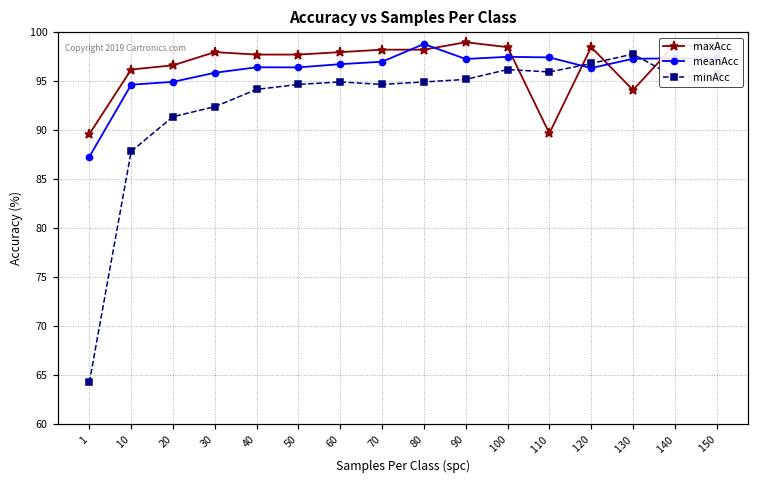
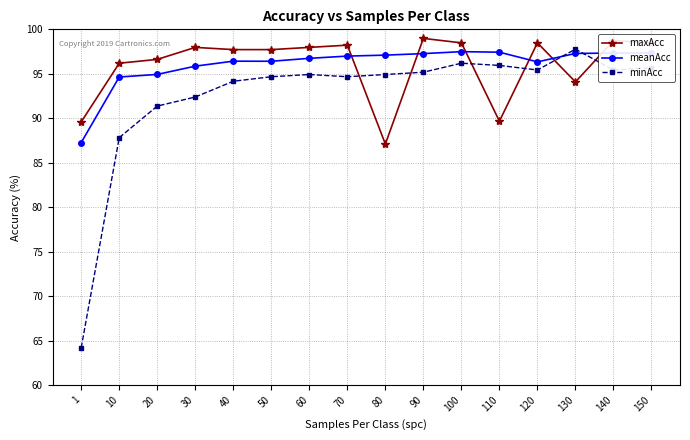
  {
    "maxAcc": {
      "1": 90,
      "10": 96,
      "30": 98,
      "40": 98,
      "50": 98,
      "60": 98,
      "70": 98,
-     "80": 98,
+     "80": 87,
      "90": 99,
      "100": 98,
      "110": 90,
      "120": 98,
      "130": 94
    },
    "meanAcc": {
      "1": 87,
      "10": 95,
      "20": 95,
      "30": 96,
      "40": 96,
      "50": 96,
      "60": 97,
      "70": 97,
-     "80": 99,
+     "80": 97,
      "90": 97,
      "100": 97,
      "110": 97,
      "120": 96,
      "130": 97
    },
    "minAcc": {
      "1": 64,
      "10": 88,
      "20": 91,
      "30": 92,
      "40": 94,
      "50": 95,
      "60": 95,
      "70": 95,
      "80": 95,
      "90": 95,
      "100": 96,
      "110": 96,
-     "120": 97,
+     "120": 95,
      "130": 98
    }
  }
